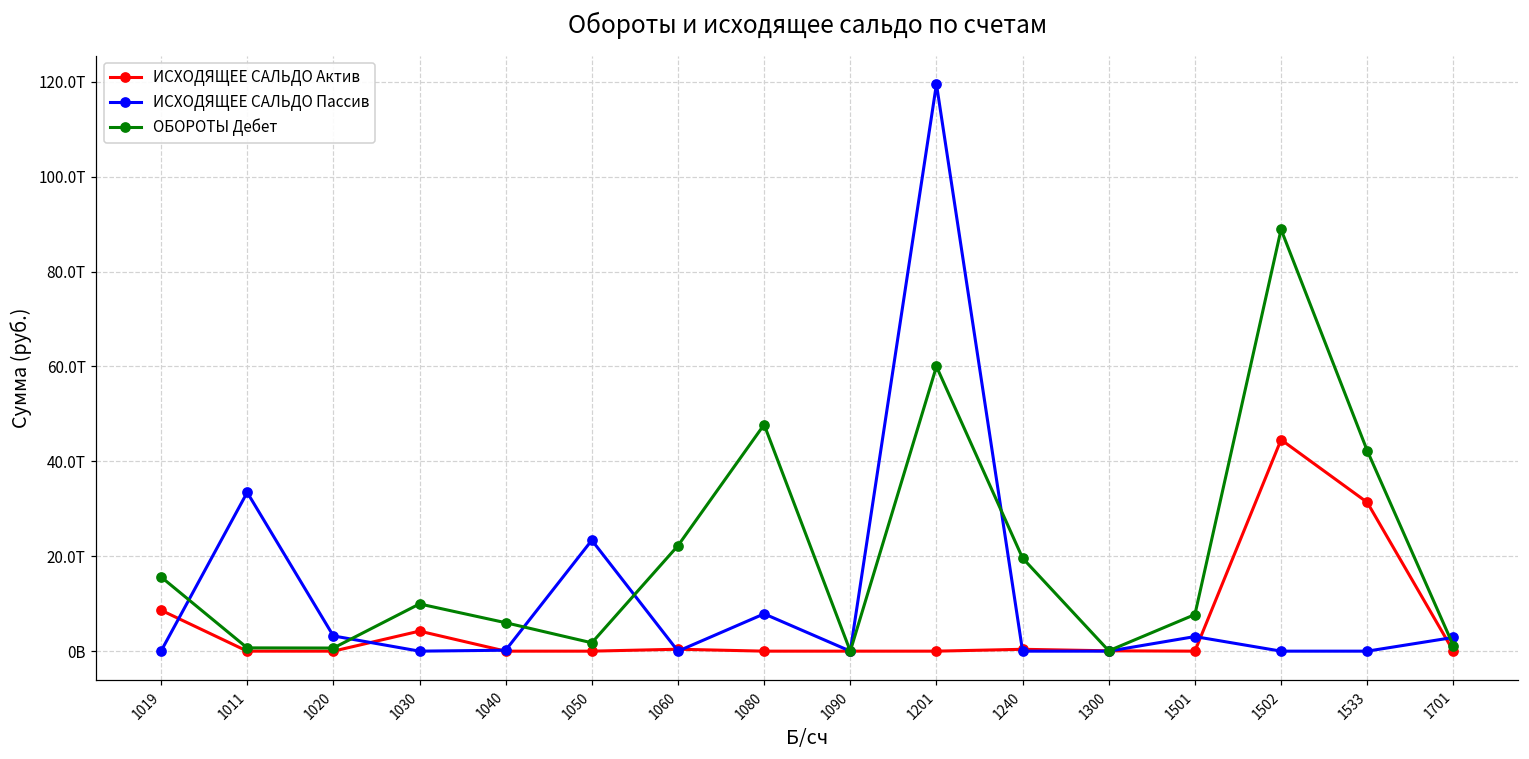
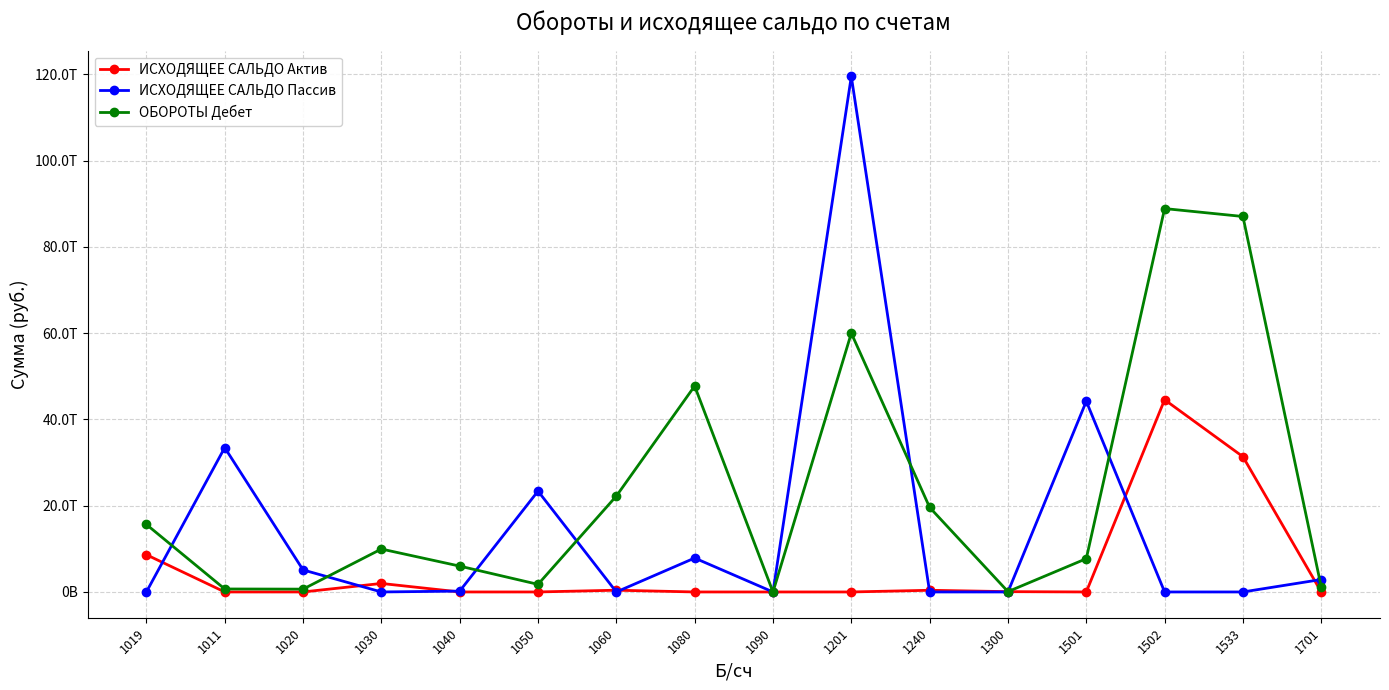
  {
    "ИСХОДЯЩЕЕ САЛЬДО Актив": {
      "1019": "9T",
      "1011": "0T",
      "1020": "0T",
-     "1030": "4T",
+     "1030": "2T",
      "1050": "0T",
      "1080": "0T",
      "1201": "0T",
      "1501": "0T",
      "1502": "45T",
      "1533": "31T",
      "1701": "0T"
    },
    "ИСХОДЯЩЕЕ САЛЬДО Пассив": {
      "1019": "0T",
      "1011": "33T",
-     "1020": "3T",
+     "1020": "5T",
      "1030": "0T",
      "1050": "23T",
      "1080": "8T",
      "1201": "119T",
-     "1501": "3T",
+     "1501": "44T",
      "1502": "0T",
      "1533": "0T",
      "1701": "3T"
    },
    "ОБОРОТЫ Дебет": {
      "1019": "16T",
      "1011": "1T",
      "1020": "1T",
      "1030": "10T",
      "1040": "6T",
      "1050": "2T",
      "1060": "22T",
      "1080": "48T",
      "1201": "60T",
      "1240": "20T",
      "1501": "8T",
      "1502": "89T",
-     "1533": "42T",
+     "1533": "87T",
      "1701": "1T"
    }
  }
